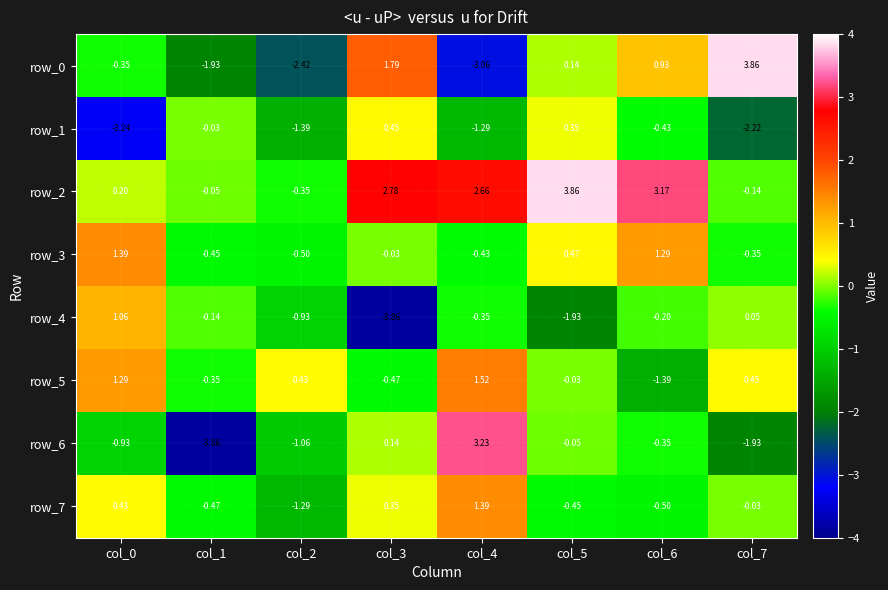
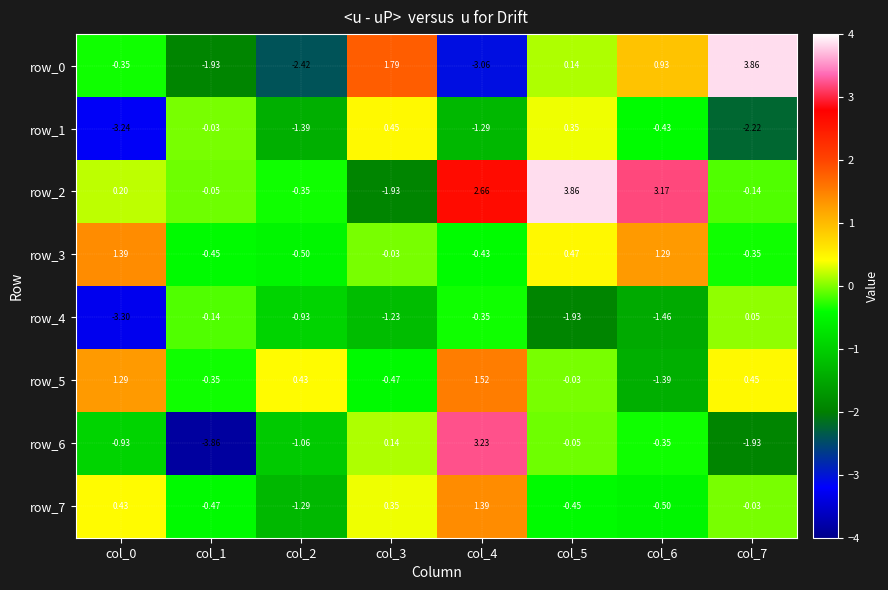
  {
    "row_0": {
      "col_0": -0.35,
      "col_1": -1.93,
      "col_2": -2.42,
      "col_3": 1.79,
      "col_4": -3.06,
      "col_5": 0.14,
      "col_6": 0.93,
      "col_7": 3.86
    },
    "row_1": {
      "col_0": -3.24,
      "col_1": -0.03,
      "col_2": -1.39,
      "col_3": 0.45,
      "col_4": -1.29,
      "col_5": 0.35,
      "col_6": -0.43,
      "col_7": -2.22
    },
    "row_2": {
      "col_0": 0.20,
      "col_1": -0.05,
      "col_2": -0.35,
-     "col_3": 2.78,
+     "col_3": -1.93,
      "col_4": 2.66,
      "col_5": 3.86,
      "col_6": 3.17,
      "col_7": -0.14
    },
    "row_3": {
      "col_0": 1.39,
      "col_1": -0.45,
      "col_2": -0.50,
      "col_3": -0.03,
      "col_4": -0.43,
      "col_5": 0.47,
      "col_6": 1.29,
      "col_7": -0.35
    },
    "row_4": {
-     "col_0": 1.06,
+     "col_0": -3.30,
      "col_1": -0.14,
      "col_2": -0.93,
-     "col_3": -3.86,
+     "col_3": -1.23,
      "col_4": -0.35,
      "col_5": -1.93,
-     "col_6": -0.20,
+     "col_6": -1.46,
      "col_7": 0.05
    },
    "row_5": {
      "col_0": 1.29,
      "col_1": -0.35,
      "col_2": 0.43,
      "col_3": -0.47,
      "col_4": 1.52,
      "col_5": -0.03,
      "col_6": -1.39,
      "col_7": 0.45
    },
    "row_6": {
      "col_0": -0.93,
      "col_1": -3.86,
      "col_2": -1.06,
      "col_3": 0.14,
      "col_4": 3.23,
      "col_5": -0.05,
      "col_6": -0.35,
      "col_7": -1.93
    },
    "row_7": {
      "col_0": 0.43,
      "col_1": -0.47,
      "col_2": -1.29,
      "col_3": 0.35,
      "col_4": 1.39,
      "col_5": -0.45,
      "col_6": -0.50,
      "col_7": -0.03
    }
  }
